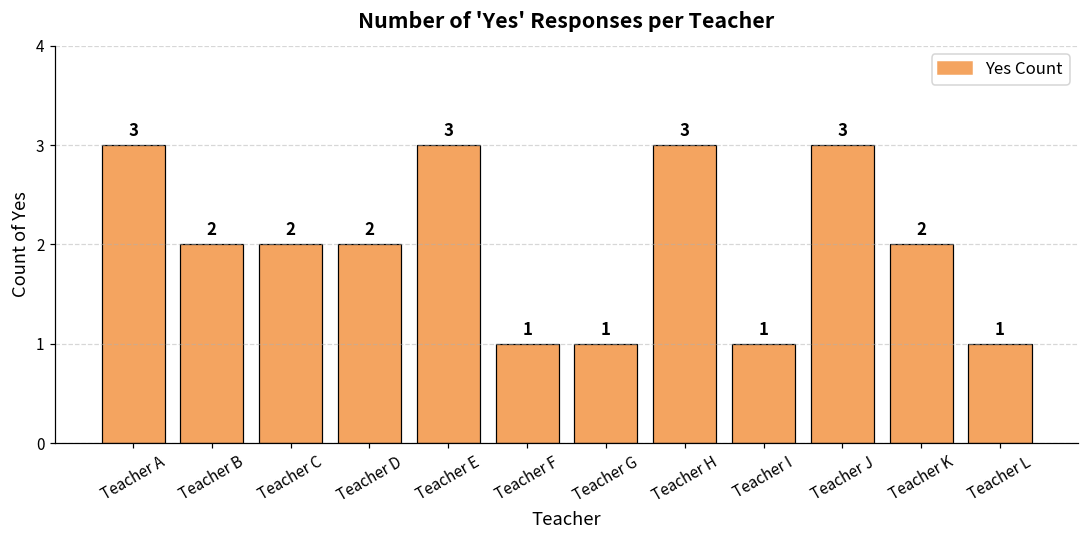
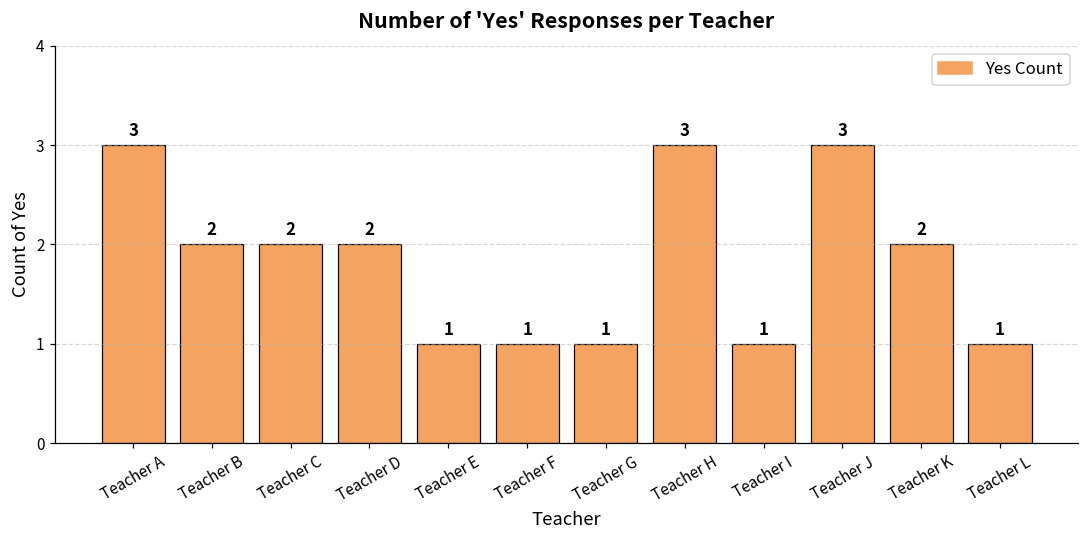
  {
    "Teacher A": 3,
    "Teacher B": 2,
    "Teacher C": 2,
    "Teacher D": 2,
-   "Teacher E": 3,
+   "Teacher E": 1,
    "Teacher F": 1,
    "Teacher G": 1,
    "Teacher H": 3,
    "Teacher I": 1,
    "Teacher J": 3,
    "Teacher K": 2,
    "Teacher L": 1
  }
